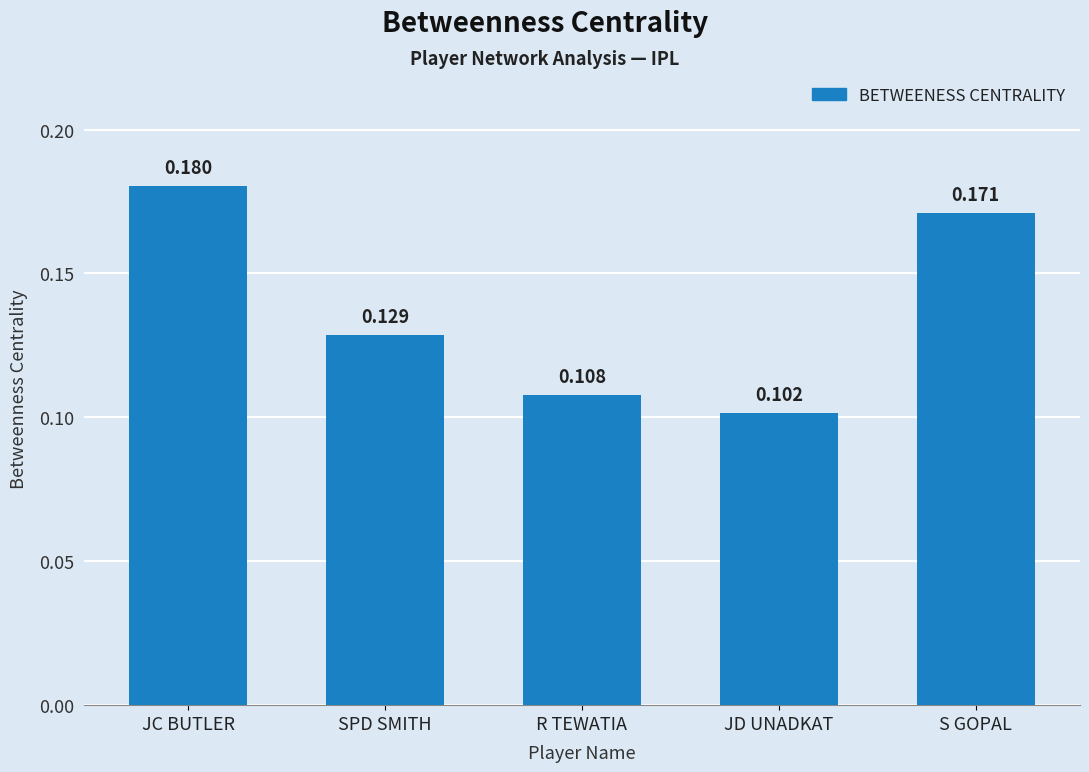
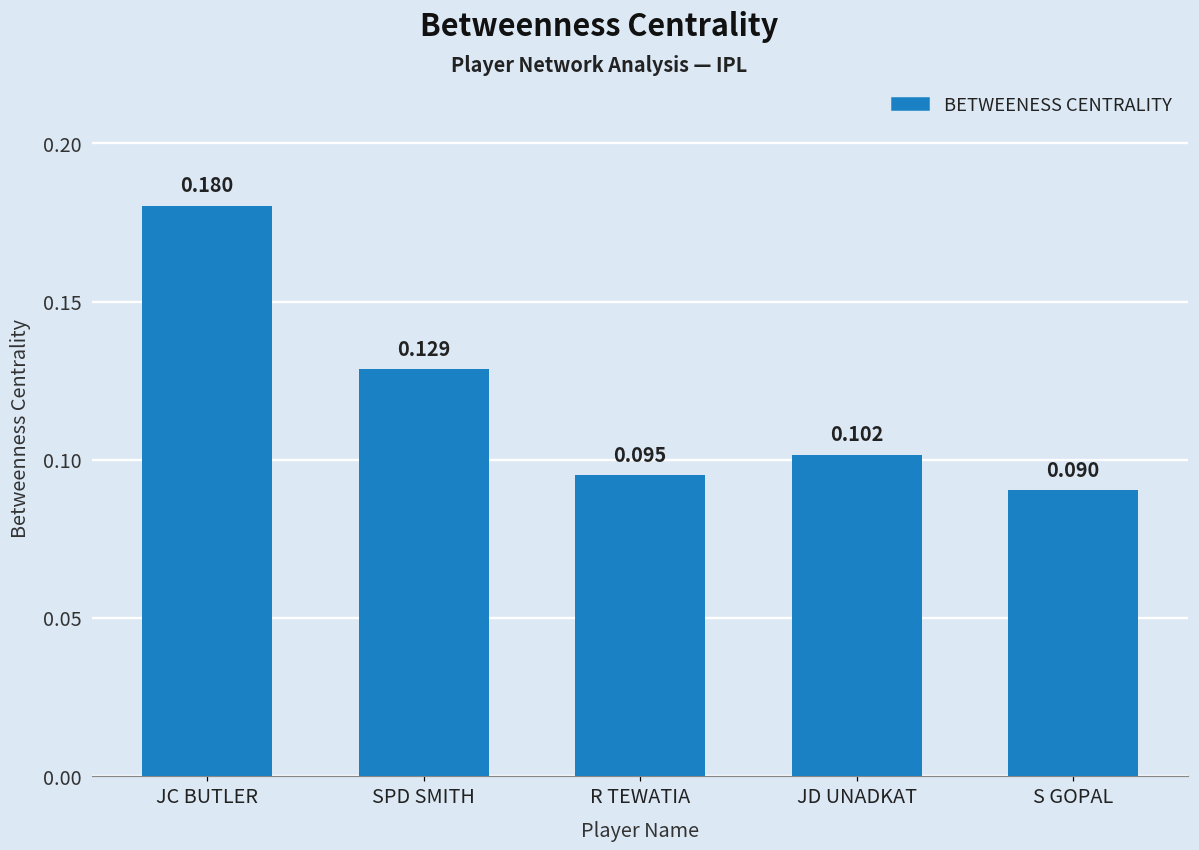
  {
    "JC BUTLER": 0.180,
    "SPD SMITH": 0.129,
-   "R TEWATIA": 0.108,
+   "R TEWATIA": 0.095,
    "JD UNADKAT": 0.102,
-   "S GOPAL": 0.171
+   "S GOPAL": 0.090
  }
